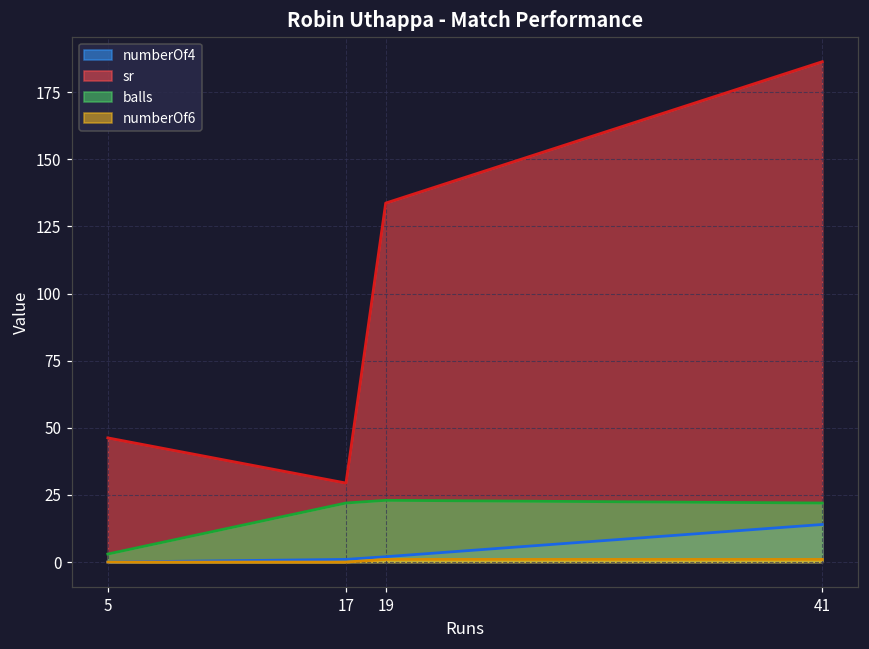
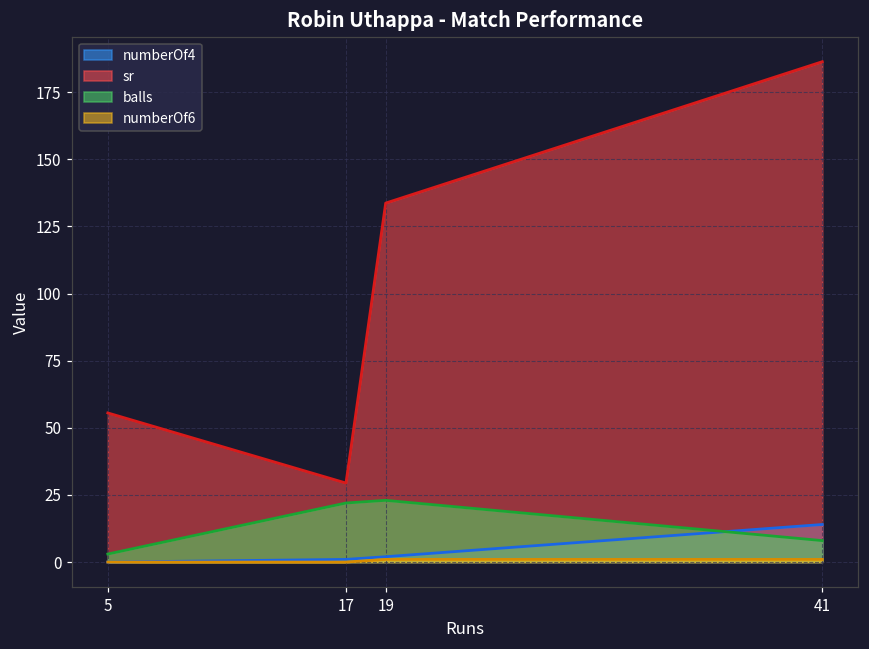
  {
    "numberOf4": {
      "41": 14
    },
    "sr": {
-     "5": 46,
+     "5": 56,
      "17": 29,
      "19": 134,
      "41": 186
    },
    "balls": {
      "5": 3,
      "17": 22,
      "19": 23,
-     "41": 22
+     "41": 8
    },
    "numberOf6": {
      "41": 1
    }
  }
